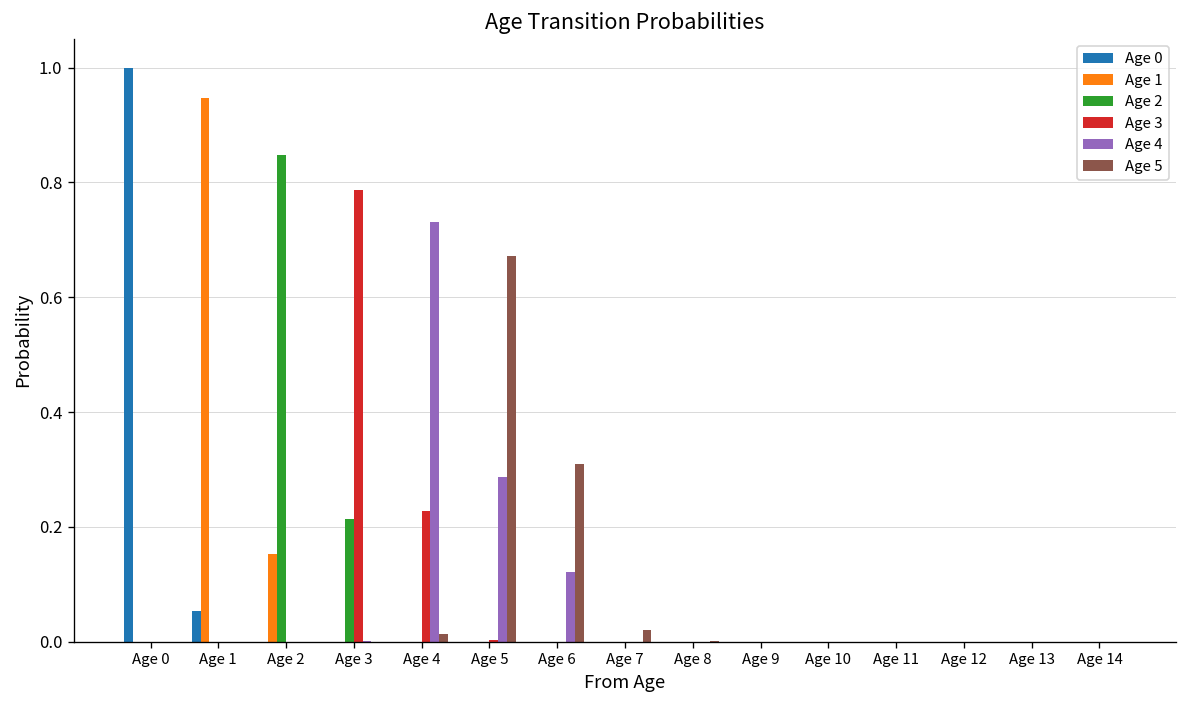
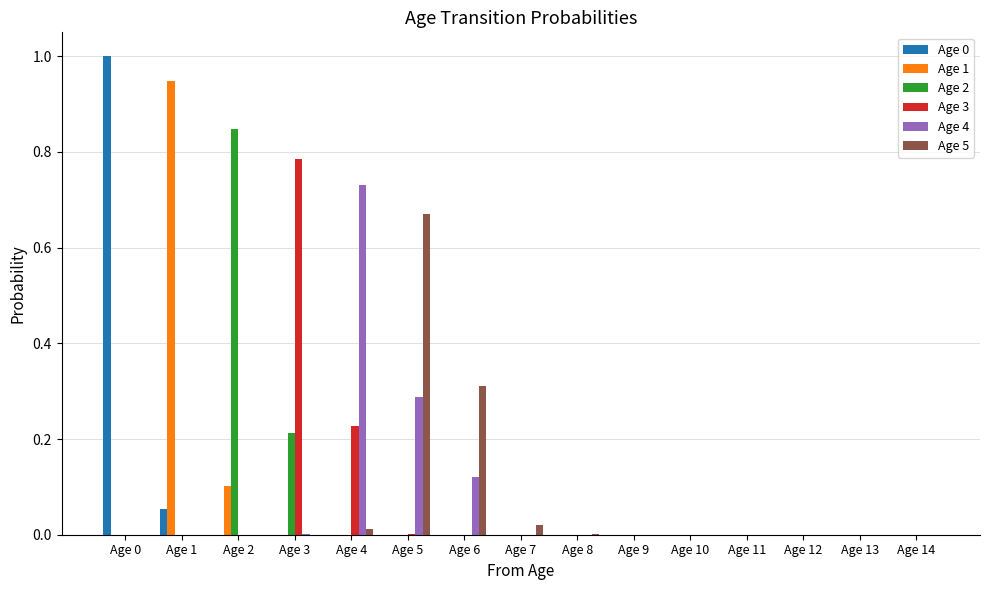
  {
    "Age 0": {
      "Age 0": 1.00,
      "Age 1": 0.05
    },
    "Age 1": {
      "Age 0": 0.00,
      "Age 1": 0.95,
-     "Age 2": 0.15
+     "Age 2": 0.10
    },
    "Age 2": {
      "Age 0": 0.00,
      "Age 1": 0.00,
      "Age 2": 0.85,
      "Age 3": 0.21
    },
    "Age 3": {
      "Age 0": 0.00,
      "Age 1": 0.00,
      "Age 3": 0.79,
      "Age 4": 0.23
    },
    "Age 4": {
      "Age 0": 0.00,
      "Age 1": 0.00,
      "Age 2": 0.00,
      "Age 4": 0.73,
      "Age 5": 0.29,
      "Age 6": 0.12
    },
    "Age 5": {
      "Age 0": 0.00,
      "Age 1": 0.00,
      "Age 2": 0.00,
      "Age 4": 0.01,
      "Age 5": 0.67,
      "Age 6": 0.31,
      "Age 7": 0.02
    }
  }
